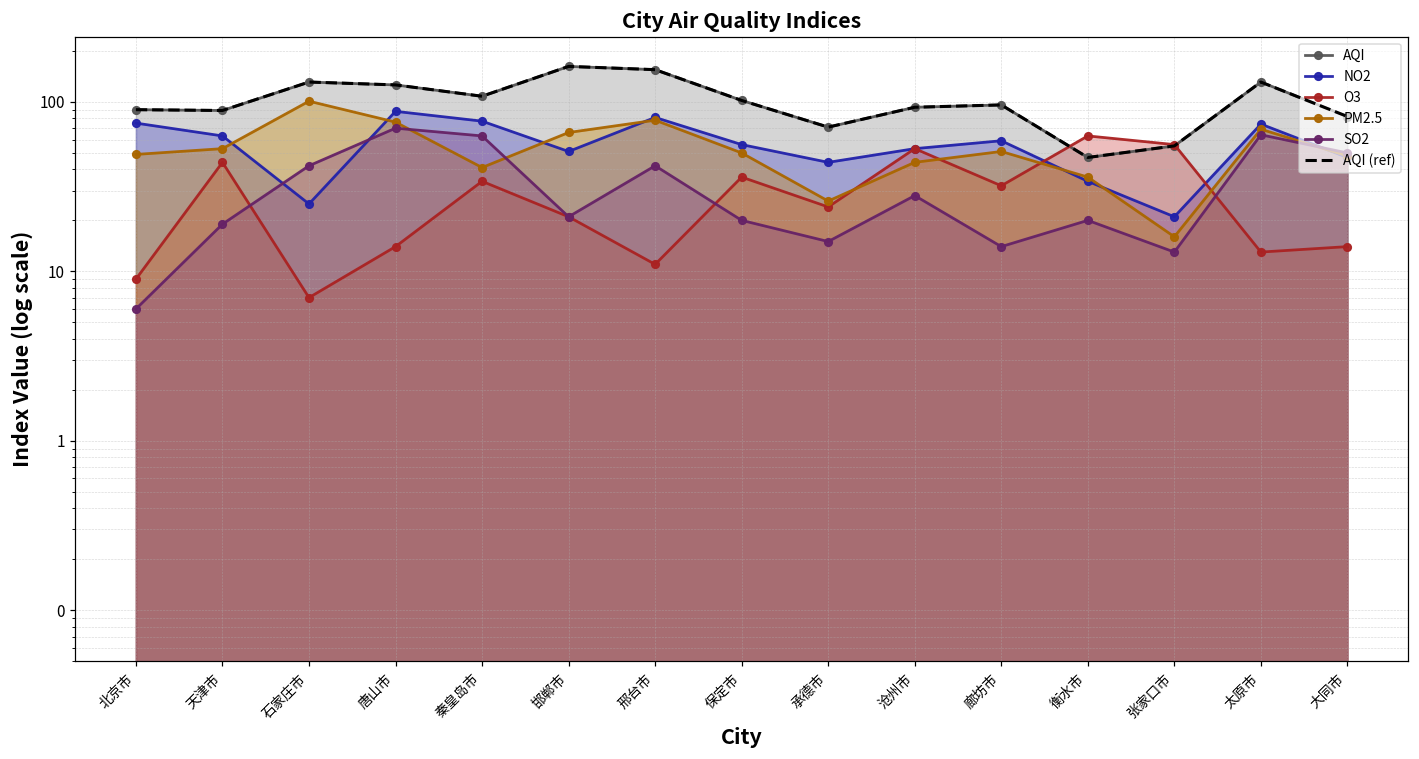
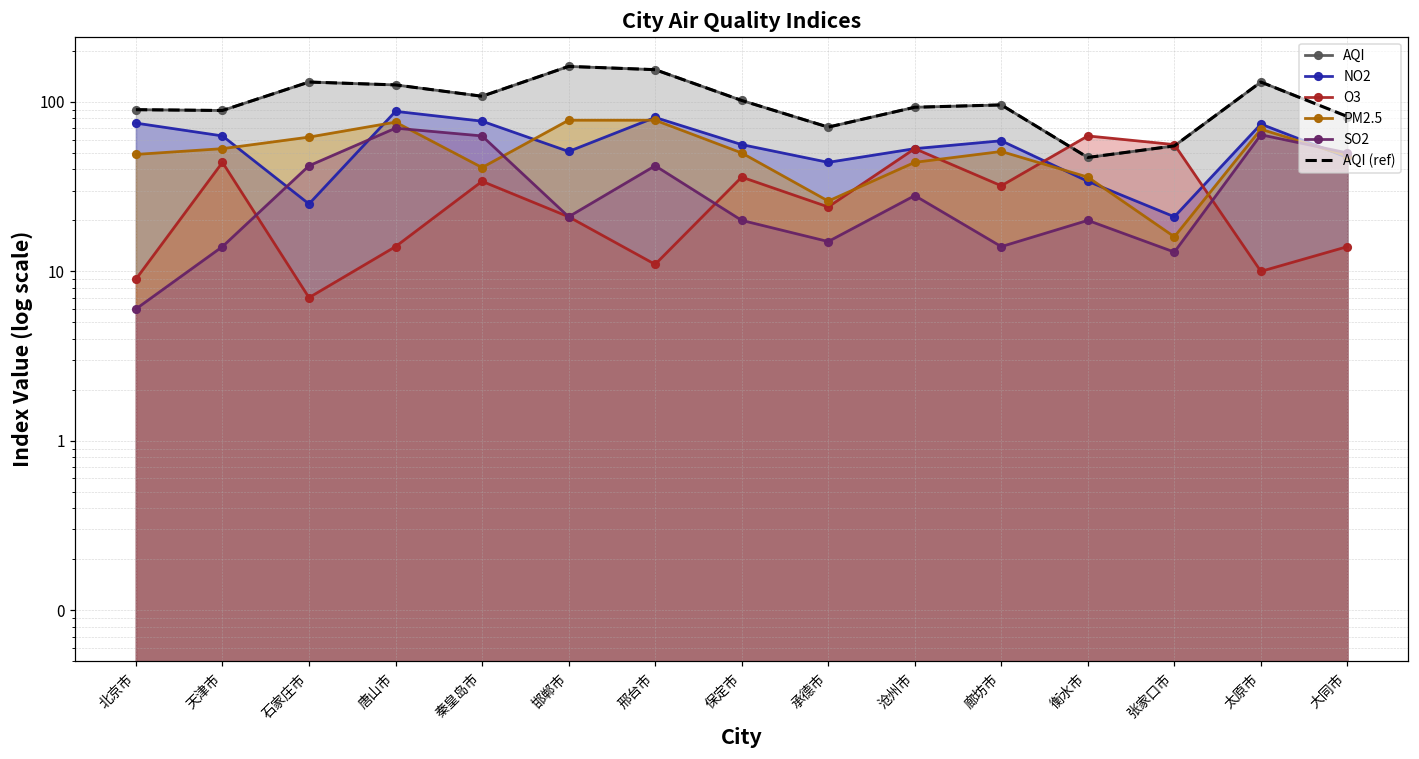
  {
    "AQI (ref)": {
      "北京市": 90,
      "天津市": 90,
      "石家庄市": 130,
      "唐山市": 130,
      "秦皇岛市": 110,
      "邯郸市": 160,
      "邢台市": 160,
      "保定市": 100,
      "承德市": 70,
      "沧州市": 90,
      "廊坊市": 100,
      "衡水市": 47,
      "太原市": 130
    },
    "NO2": {
      "北京市": 80,
      "天津市": 63,
      "石家庄市": 25,
      "唐山市": 90,
      "秦皇岛市": 80,
      "邯郸市": 51,
      "邢台市": 80,
      "保定市": 56,
      "承德市": 44,
      "廊坊市": 59,
      "衡水市": 34,
      "张家口市": 21,
      "太原市": 70
    },
    "O3": {
      "北京市": 9,
      "天津市": 44,
      "石家庄市": 7,
      "唐山市": 14,
      "秦皇岛市": 34,
      "邢台市": 11,
      "保定市": 36,
      "承德市": 24,
      "廊坊市": 32,
      "衡水市": 63,
-     "太原市": 13,
+     "太原市": 10,
      "大同市": 14
    },
    "PM2.5": {
      "北京市": 49,
      "天津市": 53,
-     "石家庄市": 100,
+     "石家庄市": 62,
      "唐山市": 80,
      "秦皇岛市": 41,
-     "邯郸市": 66,
+     "邯郸市": 80,
      "邢台市": 80,
      "保定市": 50,
      "承德市": 26,
      "沧州市": 44,
      "廊坊市": 51,
      "衡水市": 36,
      "张家口市": 16,
      "太原市": 70
    },
    "SO2": {
      "北京市": 6,
-     "天津市": 19,
+     "天津市": 14,
      "石家庄市": 42,
      "唐山市": 70,
      "秦皇岛市": 63,
      "邢台市": 42,
      "保定市": 20,
      "承德市": 15,
      "沧州市": 28,
      "廊坊市": 14,
      "衡水市": 20,
      "张家口市": 13,
      "太原市": 64
    }
  }
